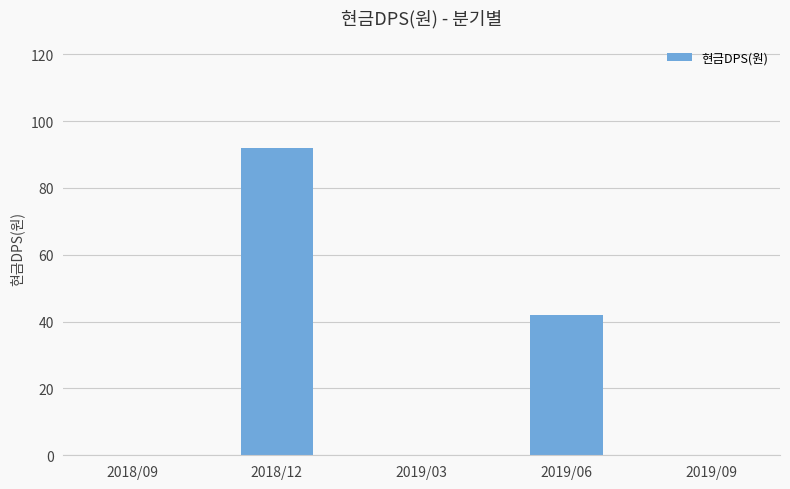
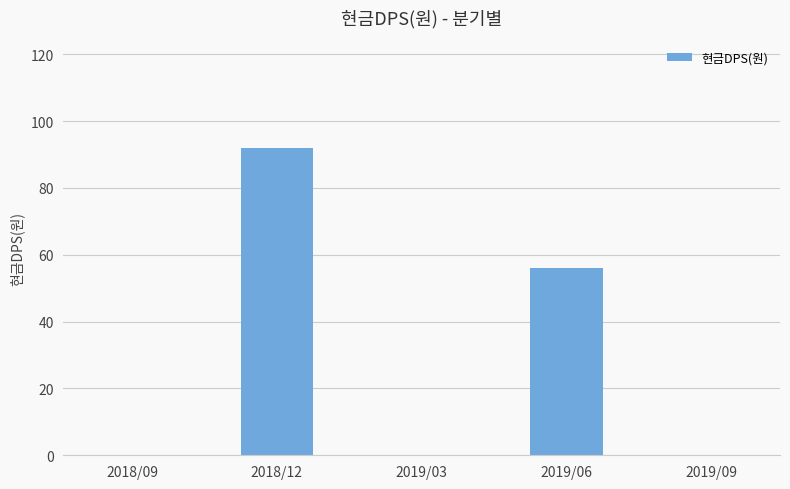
  {
    "2018/09": 0,
    "2018/12": 92,
    "2019/03": 0,
-   "2019/06": 42,
+   "2019/06": 56,
    "2019/09": 0
  }
